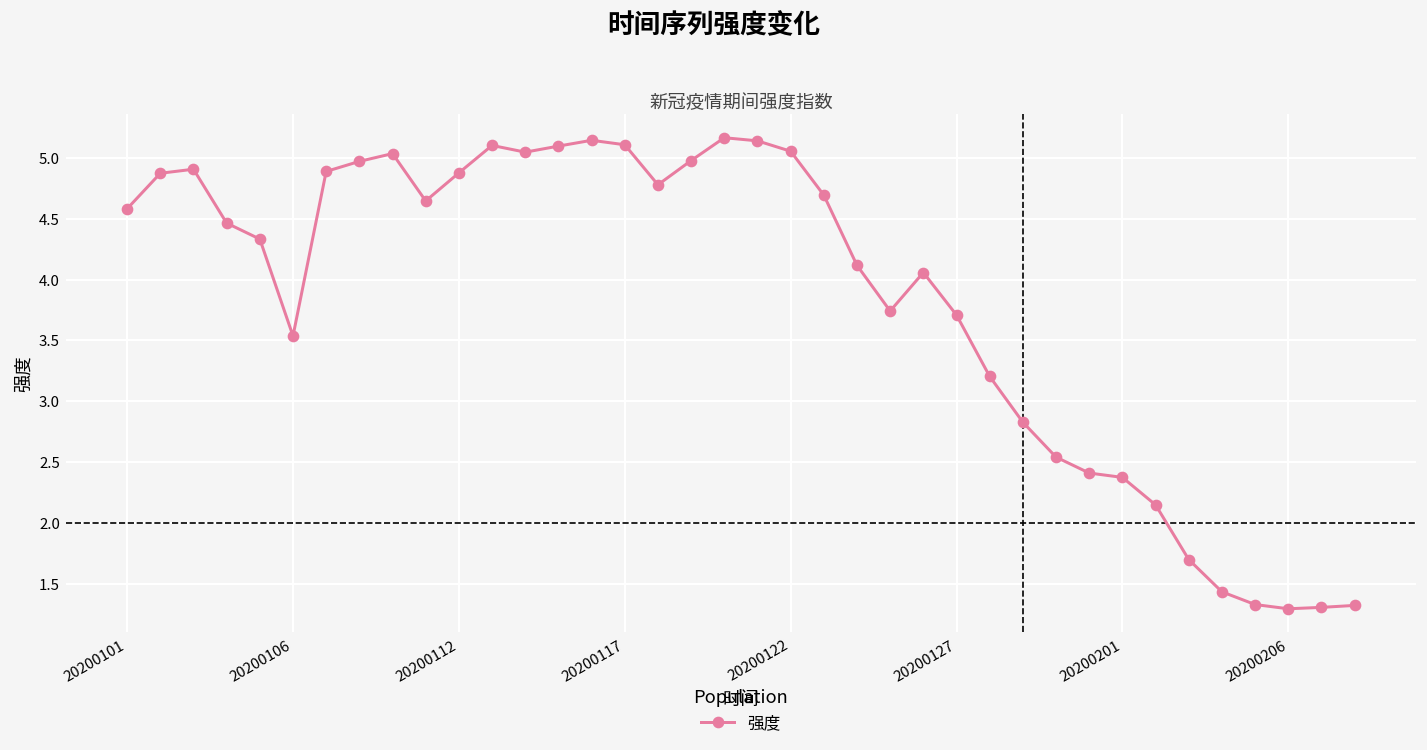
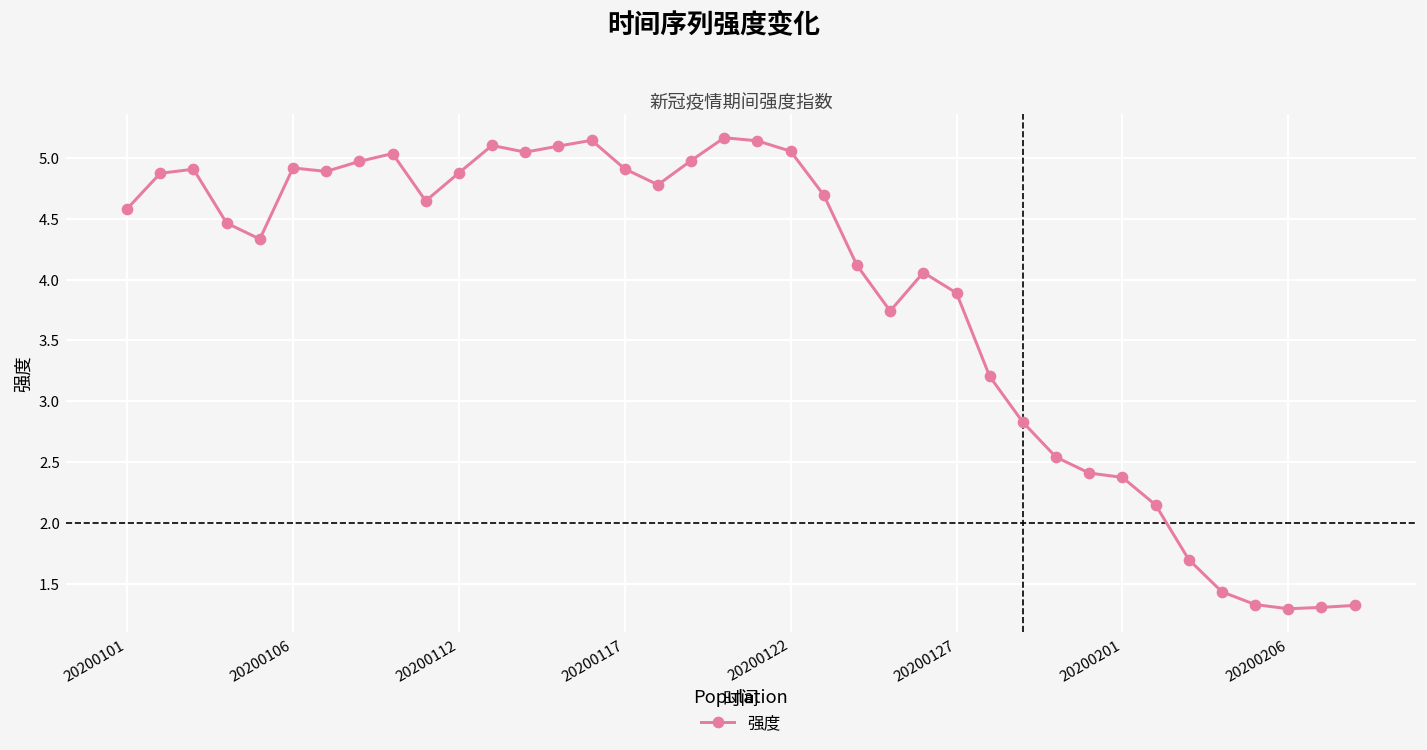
  {
    "20200101": 4.58,
-   "20200106": 3.54,
+   "20200106": 4.92,
    "20200112": 4.88,
-   "20200117": 5.11,
+   "20200117": 4.91,
    "20200122": 5.06,
-   "20200127": 3.71,
+   "20200127": 3.89,
    "20200201": 2.37,
    "20200206": 1.29
  }
